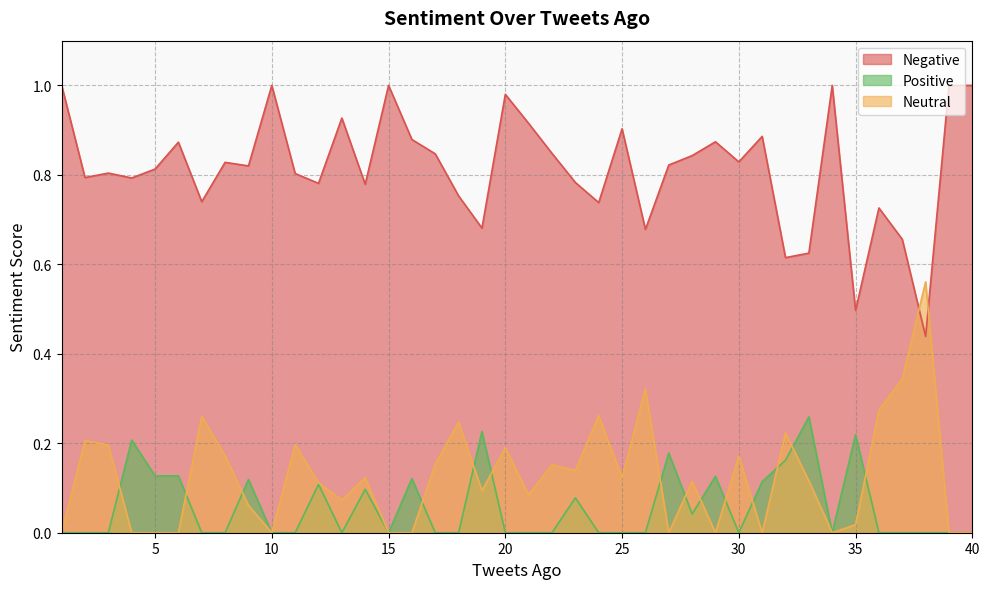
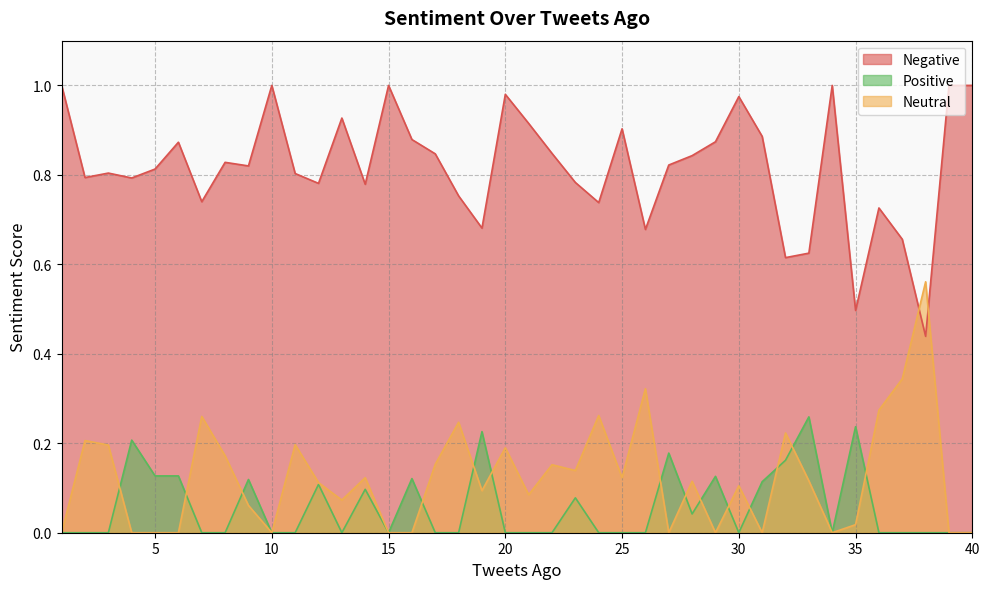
  {
    "Negative": {
      "5": 0.81,
      "10": 1.00,
      "15": 1.00,
      "20": 0.98,
      "25": 0.90,
-     "30": 0.83,
+     "30": 0.98,
      "35": 0.50,
      "40": 1.00
    },
    "Positive": {
      "5": 0.13,
      "20": 0.00,
      "25": 0.00,
      "30": 0.00,
-     "35": 0.22
+     "35": 0.24
    },
    "Neutral": {
      "5": 0.00,
      "20": 0.19,
      "25": 0.12,
-     "30": 0.17,
+     "30": 0.11,
      "35": 0.02
    }
  }
